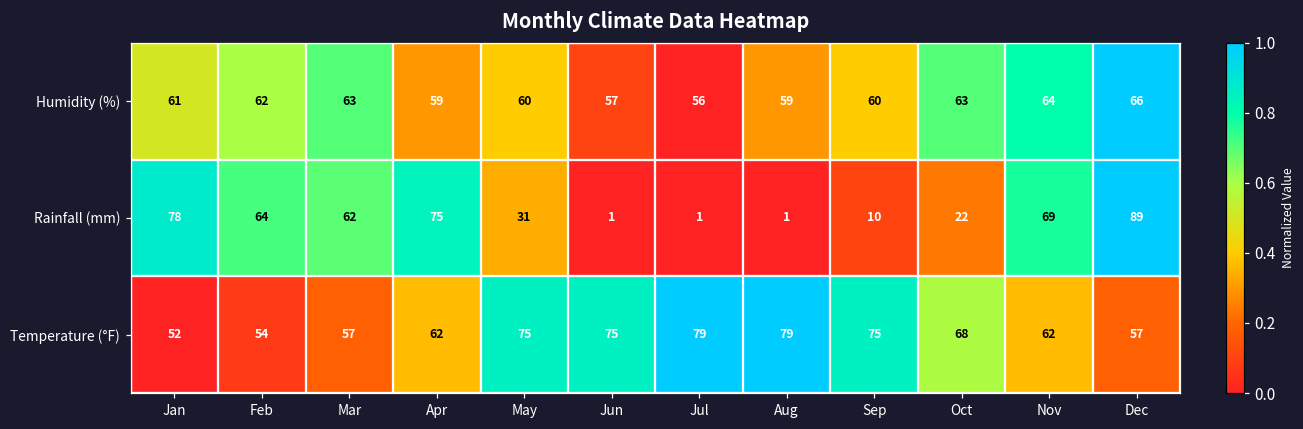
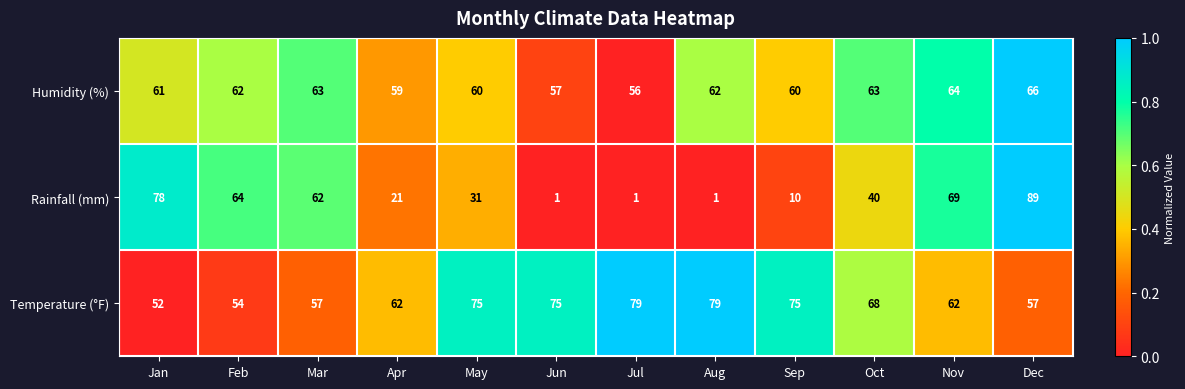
  {
    "Humidity (%)": {
      "Jan": 61,
      "Feb": 62,
      "Mar": 63,
      "Apr": 59,
      "May": 60,
      "Jun": 57,
      "Jul": 56,
-     "Aug": 59,
+     "Aug": 62,
      "Sep": 60,
      "Oct": 63,
      "Nov": 64,
      "Dec": 66
    },
    "Rainfall (mm)": {
      "Jan": 78,
      "Feb": 64,
      "Mar": 62,
-     "Apr": 75,
+     "Apr": 21,
      "May": 31,
      "Jun": 1,
      "Jul": 1,
      "Aug": 1,
      "Sep": 10,
-     "Oct": 22,
+     "Oct": 40,
      "Nov": 69,
      "Dec": 89
    },
    "Temperature (°F)": {
      "Jan": 52,
      "Feb": 54,
      "Mar": 57,
      "Apr": 62,
      "May": 75,
      "Jun": 75,
      "Jul": 79,
      "Aug": 79,
      "Sep": 75,
      "Oct": 68,
      "Nov": 62,
      "Dec": 57
    }
  }
